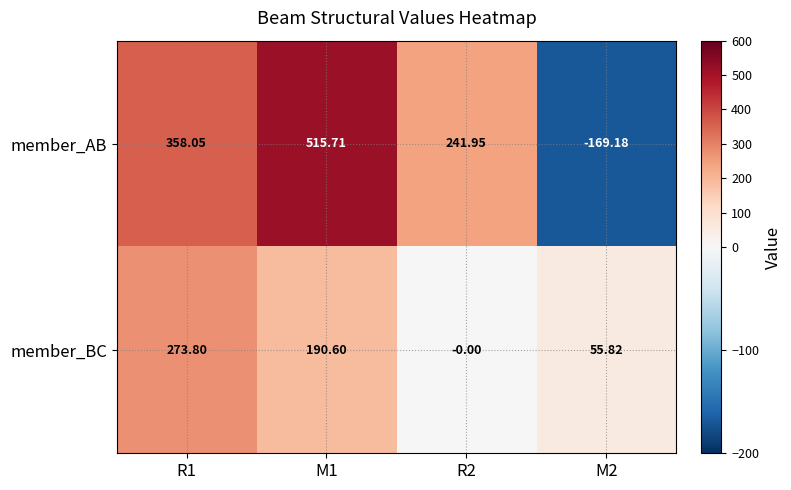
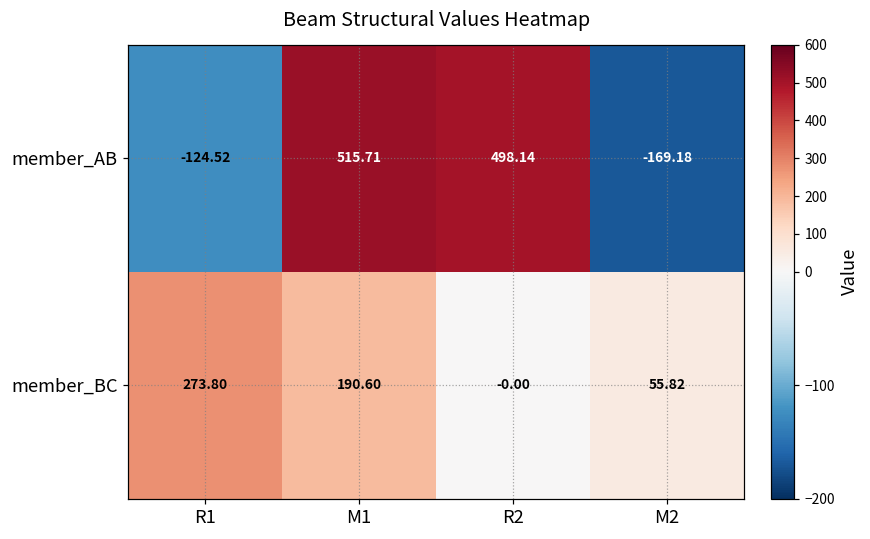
  {
    "member_AB": {
-     "R1": 358.05,
+     "R1": -124.52,
      "M1": 515.71,
-     "R2": 241.95,
+     "R2": 498.14,
      "M2": -169.18
    },
    "member_BC": {
      "R1": 273.80,
      "M1": 190.60,
      "R2": -0.00,
      "M2": 55.82
    }
  }
